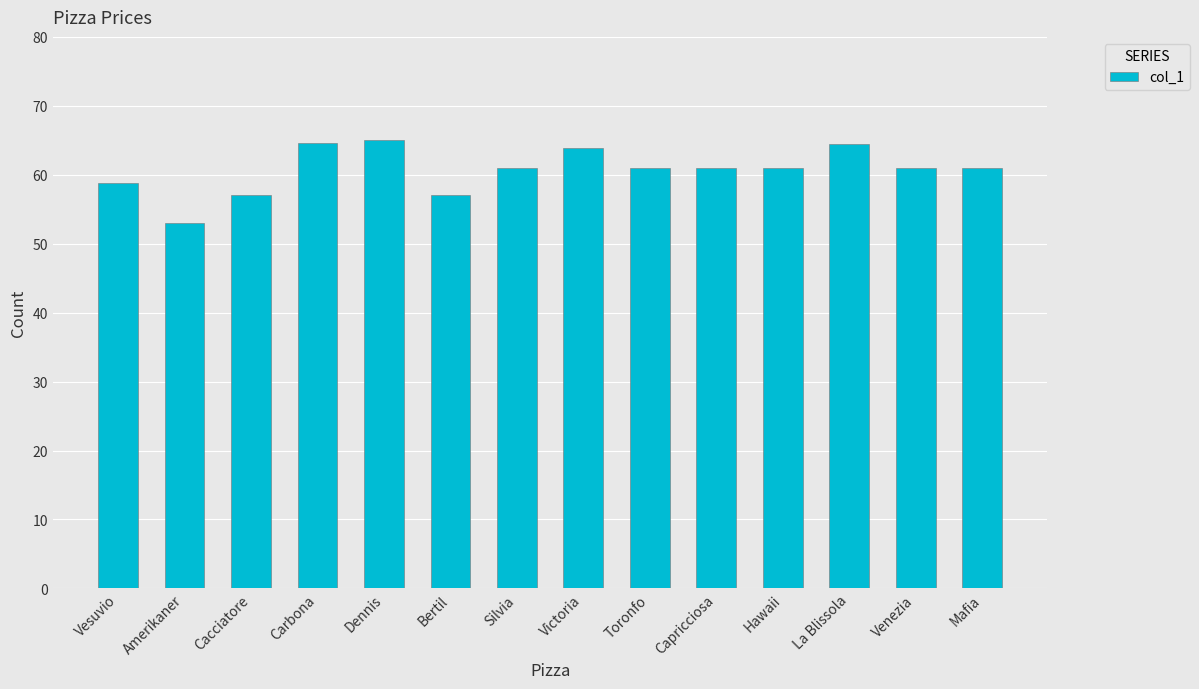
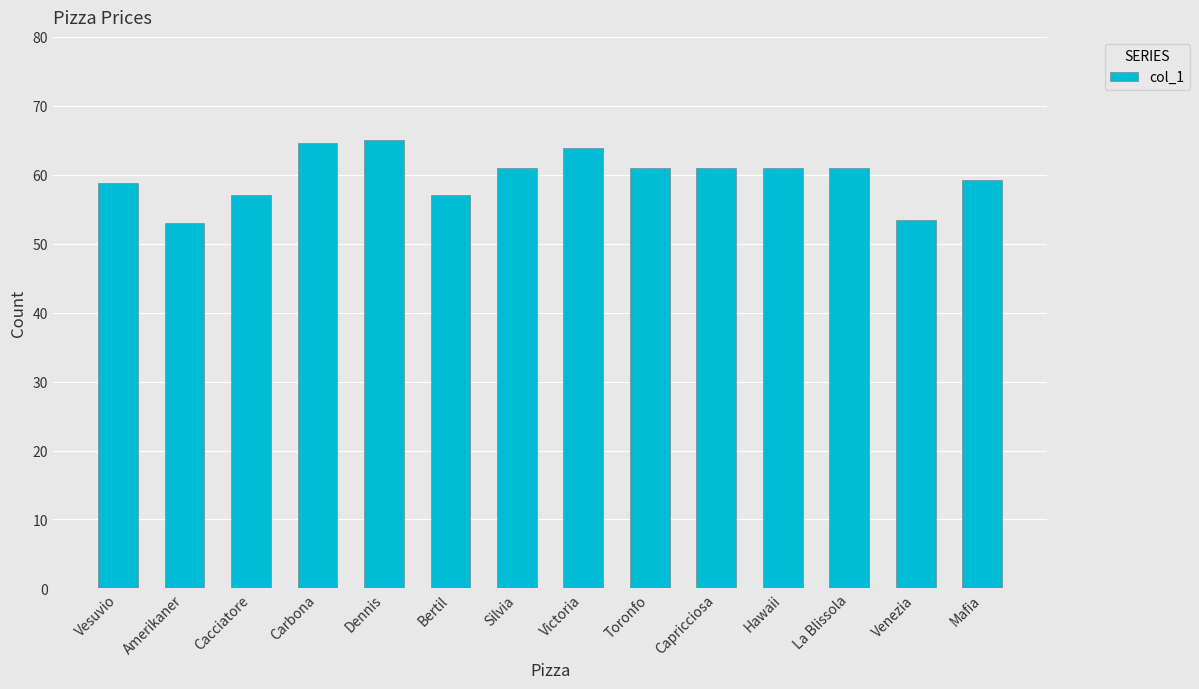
  {
    "Vesuvio": 59,
    "Amerikaner": 53,
    "Cacciatore": 57,
    "Carbona": 65,
    "Dennis": 65,
    "Bertil": 57,
    "Silvia": 61,
    "Victoria": 64,
    "Toronfo": 61,
    "Capricciosa": 61,
    "Hawaii": 61,
-   "La Blissola": 64,
-   "Venezia": 61,
-   "Mafia": 61
+   "La Blissola": 61,
+   "Venezia": 53,
+   "Mafia": 59
  }
